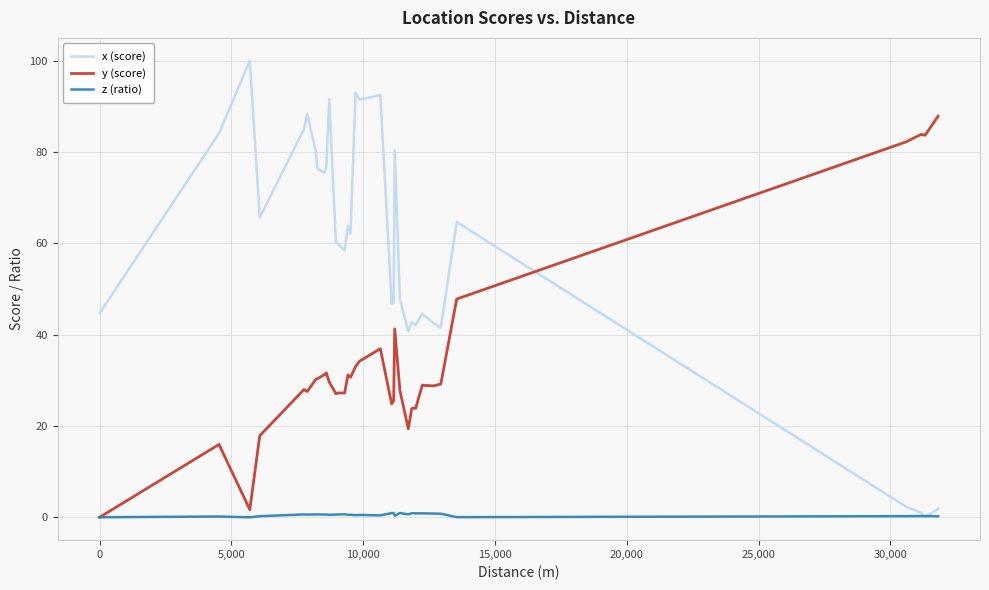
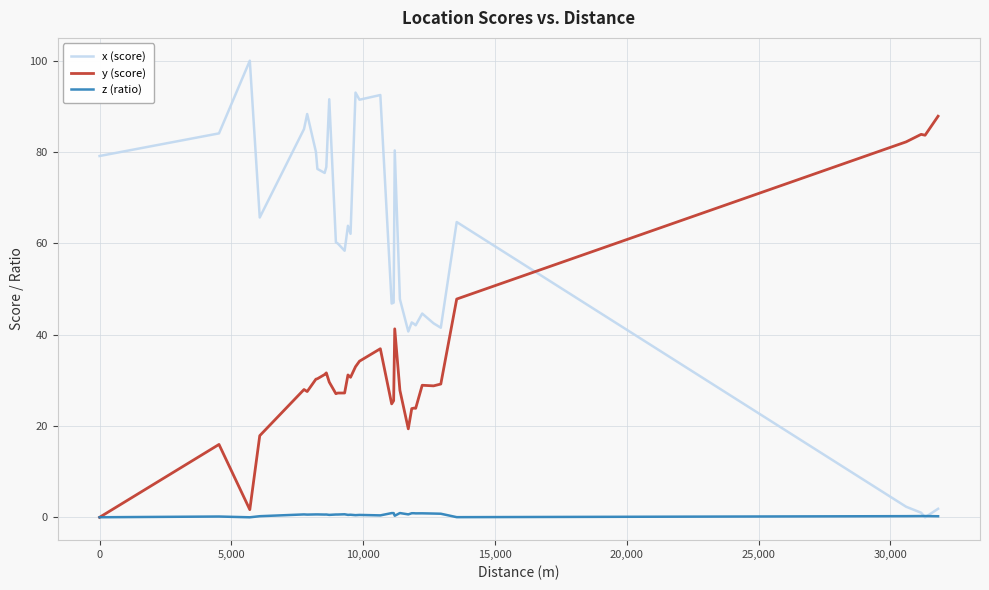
  {
    "x (score)": {
-     "0": 45
+     "0": 79
    }
  }
